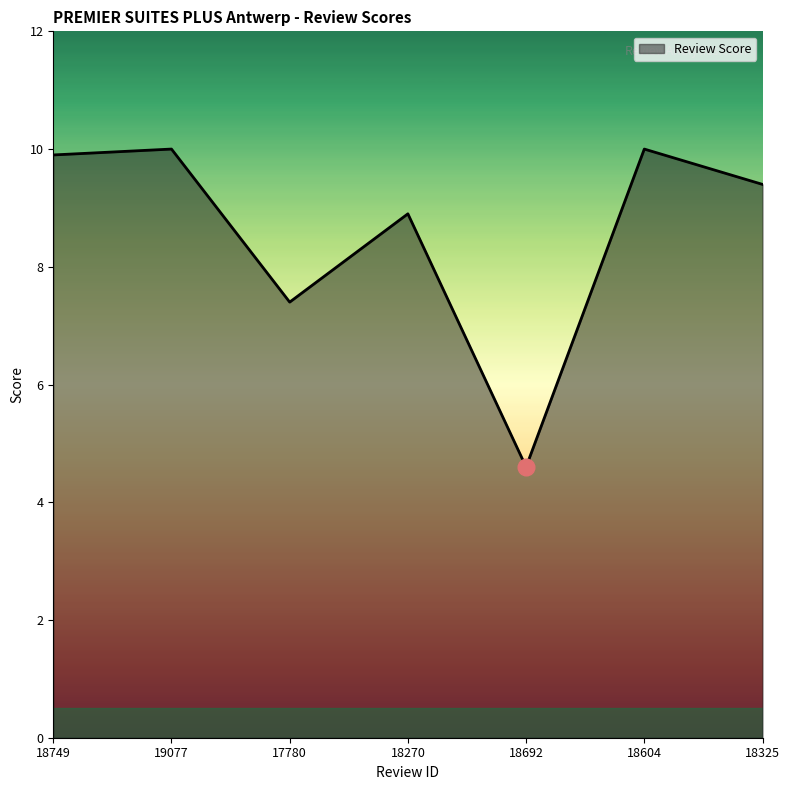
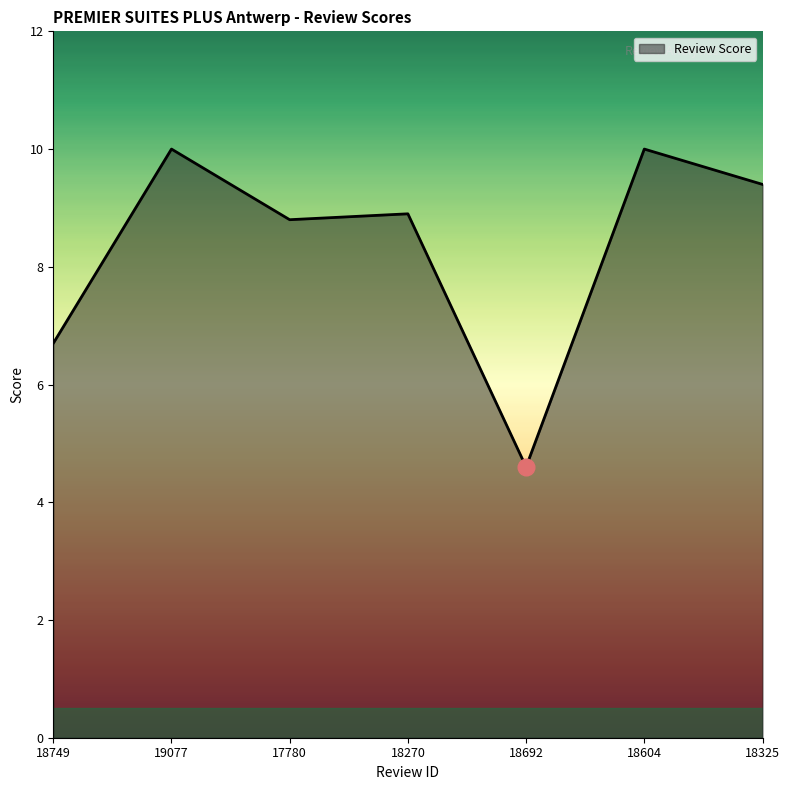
  {
    "Review Score": {
-     "18749": 9.9,
+     "18749": 6.7,
      "19077": 10.0,
-     "17780": 7.4,
+     "17780": 8.8,
      "18270": 8.9,
      "18604": 10.0,
      "18325": 9.4
    }
  }
